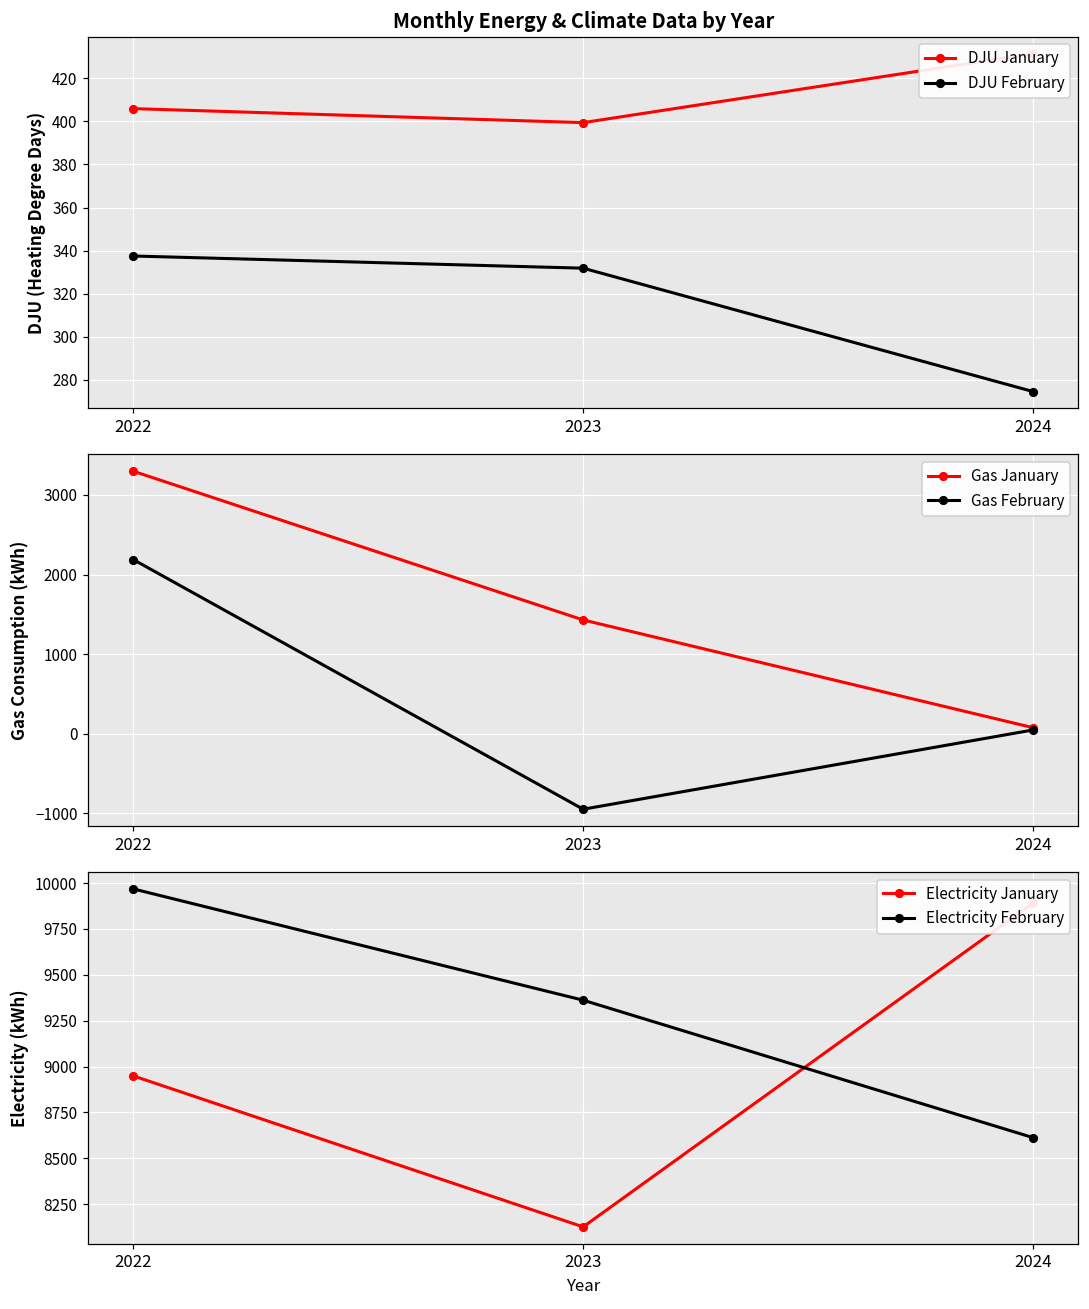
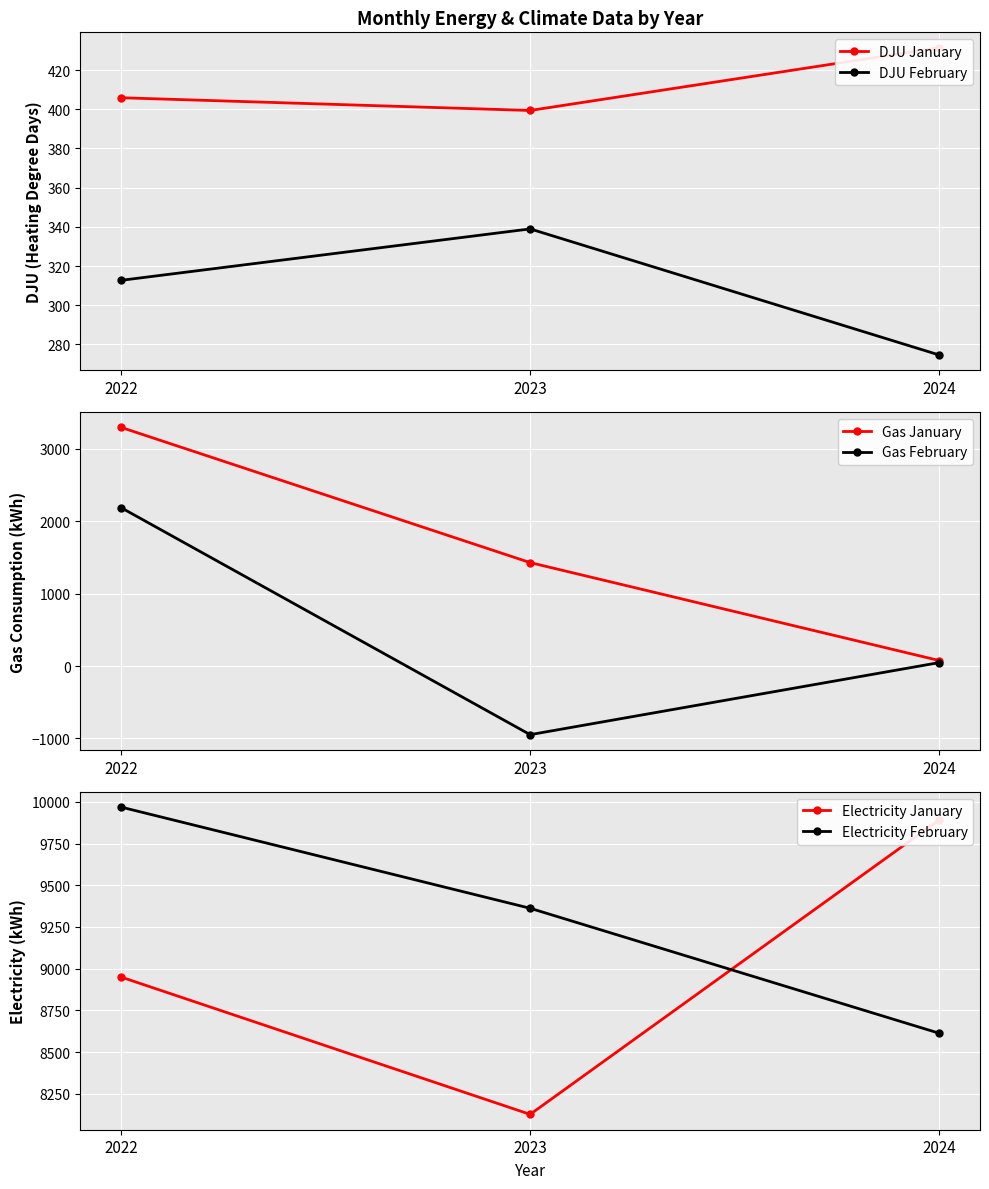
  {
    "Monthly Energy & Climate Data by Year": {
      "DJU January": {
        "2022": 406,
        "2023": 399
      },
      "DJU February": {
-       "2022": 338,
-       "2023": 332,
+       "2022": 313,
+       "2023": 339,
        "2024": 275
      }
    }
  }
